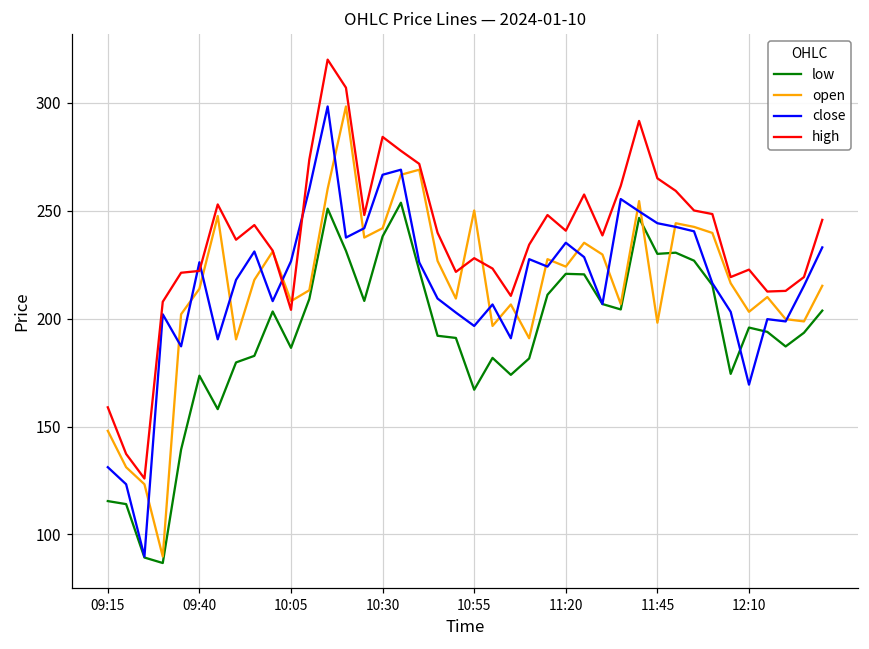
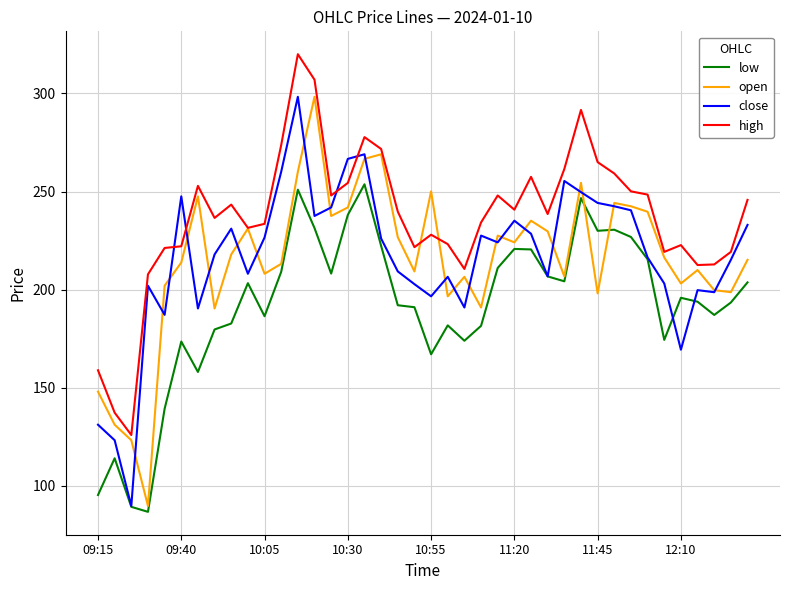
  {
    "low": {
-     "09:15": 115,
+     "09:15": 95,
      "09:40": 174,
      "10:05": 186,
      "10:30": 238,
      "10:55": 167,
      "11:20": 221,
      "11:45": 230,
      "12:10": 196
    },
    "open": {
      "09:15": 148,
      "09:40": 214,
      "10:05": 208,
      "10:30": 242,
      "10:55": 250,
      "11:20": 224,
      "11:45": 198,
      "12:10": 203
    },
    "close": {
      "09:15": 131,
-     "09:40": 226,
+     "09:40": 248,
      "10:05": 227,
      "10:30": 267,
      "10:55": 197,
      "11:20": 235,
      "11:45": 244,
      "12:10": 169
    },
    "high": {
      "09:15": 159,
      "09:40": 222,
-     "10:05": 204,
-     "10:30": 284,
+     "10:05": 234,
+     "10:30": 254,
      "10:55": 228,
      "11:20": 241,
      "11:45": 265,
      "12:10": 223
    }
  }
